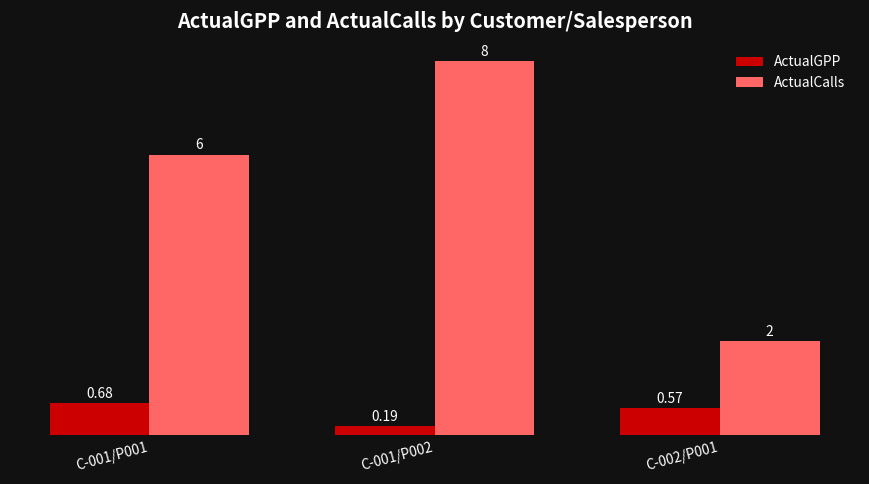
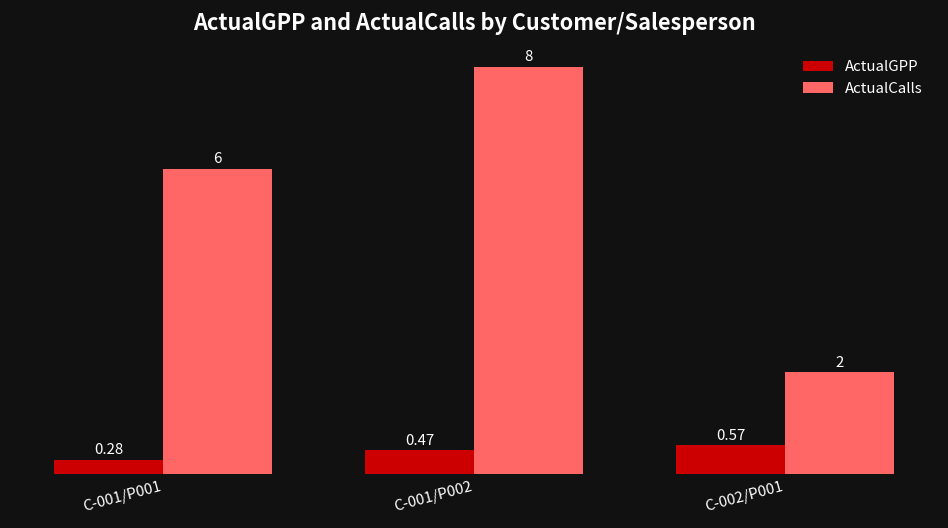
  {
    "ActualGPP": {
-     "C-001/P001": 0.68,
-     "C-001/P002": 0.19,
+     "C-001/P001": 0.28,
+     "C-001/P002": 0.47,
      "C-002/P001": 0.57
    },
    "ActualCalls": {
      "C-001/P001": 6,
      "C-001/P002": 8,
      "C-002/P001": 2
    }
  }
